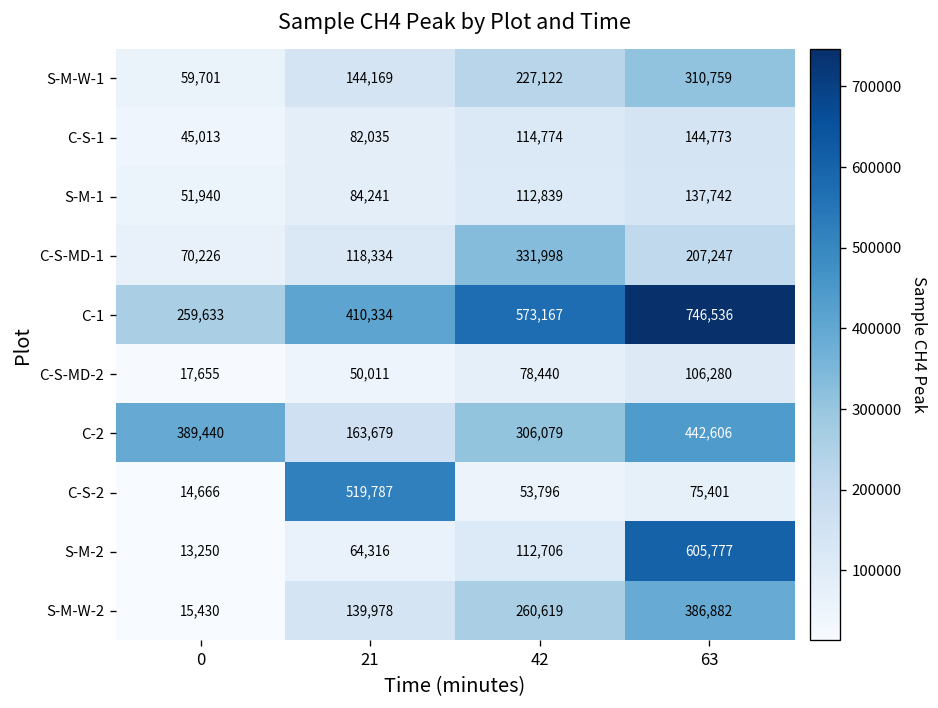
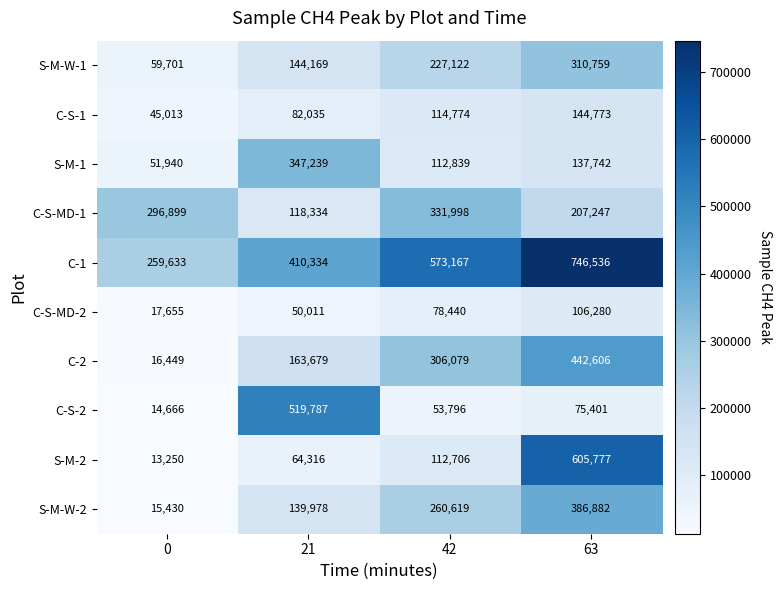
  {
    "S-M-W-1": {
      "0": "59,701",
      "21": "144,169",
      "42": "227,122",
      "63": "310,759"
    },
    "C-S-1": {
      "0": "45,013",
      "21": "82,035",
      "42": "114,774",
      "63": "144,773"
    },
    "S-M-1": {
      "0": "51,940",
-     "21": "84,241",
+     "21": "347,239",
      "42": "112,839",
      "63": "137,742"
    },
    "C-S-MD-1": {
-     "0": "70,226",
+     "0": "296,899",
      "21": "118,334",
      "42": "331,998",
      "63": "207,247"
    },
    "C-1": {
      "0": "259,633",
      "21": "410,334",
      "42": "573,167",
      "63": "746,536"
    },
    "C-S-MD-2": {
      "0": "17,655",
      "21": "50,011",
      "42": "78,440",
      "63": "106,280"
    },
    "C-2": {
-     "0": "389,440",
+     "0": "16,449",
      "21": "163,679",
      "42": "306,079",
      "63": "442,606"
    },
    "C-S-2": {
      "0": "14,666",
      "21": "519,787",
      "42": "53,796",
      "63": "75,401"
    },
    "S-M-2": {
      "0": "13,250",
      "21": "64,316",
      "42": "112,706",
      "63": "605,777"
    },
    "S-M-W-2": {
      "0": "15,430",
      "21": "139,978",
      "42": "260,619",
      "63": "386,882"
    }
  }
